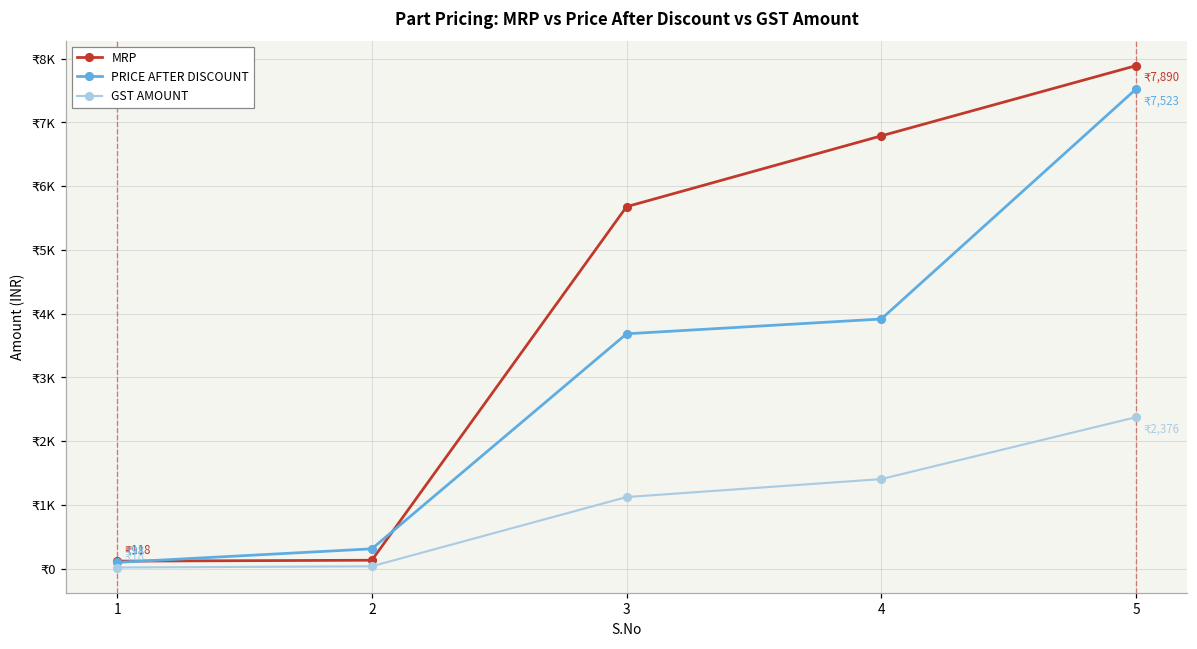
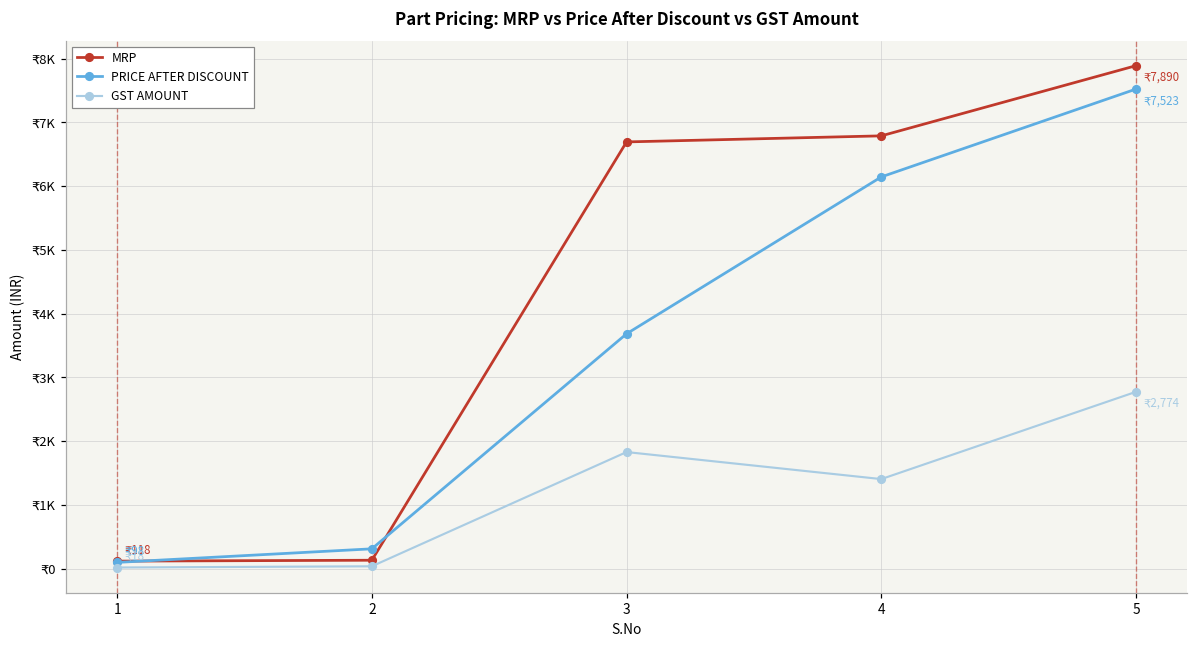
  {
    "MRP": {
      "2": "₹100",
-     "3": "₹5700",
+     "3": "₹6700",
      "4": "₹6800"
    },
    "PRICE AFTER DISCOUNT": {
      "2": "₹300",
      "3": "₹3700",
-     "4": "₹3900"
+     "4": "₹6100"
    },
    "GST AMOUNT": {
-     "3": "₹1100",
-     "5": "2,376"
+     "3": "₹1800",
+     "5": "2,774"
    }
  }
